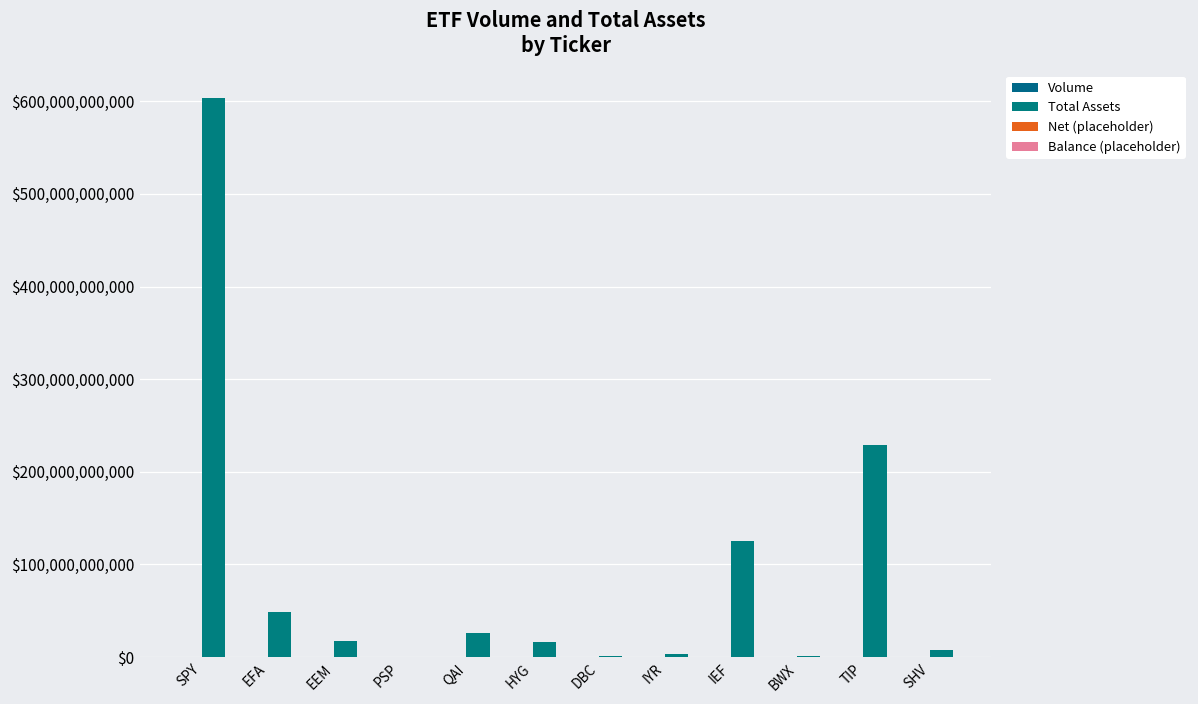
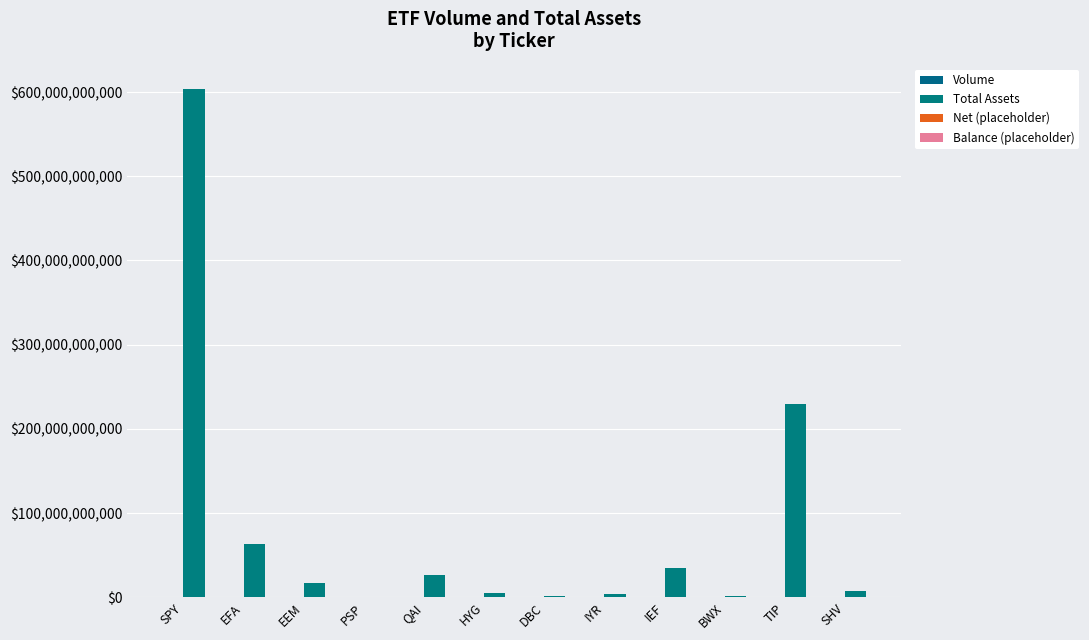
  {
    "Total Assets": {
      "SPY": "$600,000,000,000",
-     "EFA": "$50,000,000,000",
+     "EFA": "$60,000,000,000",
      "EEM": "$20,000,000,000",
      "QAI": "$30,000,000,000",
-     "HYG": "$20,000,000,000",
+     "HYG": "$10,000,000,000",
      "IYR": "$0",
-     "IEF": "$130,000,000,000",
+     "IEF": "$30,000,000,000",
      "TIP": "$230,000,000,000",
      "SHV": "$10,000,000,000"
    },
    "Net (placeholder)": {
      "SPY": "$0",
      "EFA": "$0",
      "EEM": "$0",
      "PSP": "$0",
      "QAI": "$0",
      "HYG": "$0",
      "DBC": "$0",
      "IYR": "$0",
      "IEF": "$0",
      "BWX": "$0",
      "TIP": "$0",
      "SHV": "$0"
    },
    "Balance (placeholder)": {
      "SPY": "$0",
      "EFA": "$0",
      "EEM": "$0",
      "PSP": "$0",
      "QAI": "$0",
      "HYG": "$0",
      "DBC": "$0",
      "IYR": "$0",
      "IEF": "$0",
      "BWX": "$0",
      "TIP": "$0",
      "SHV": "$0"
    }
  }
